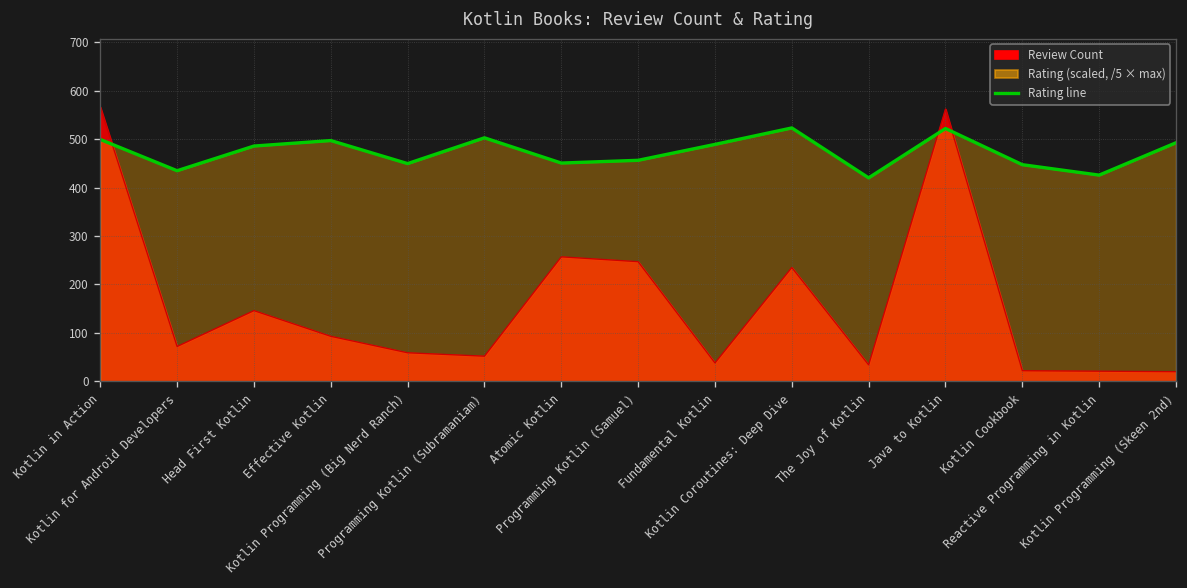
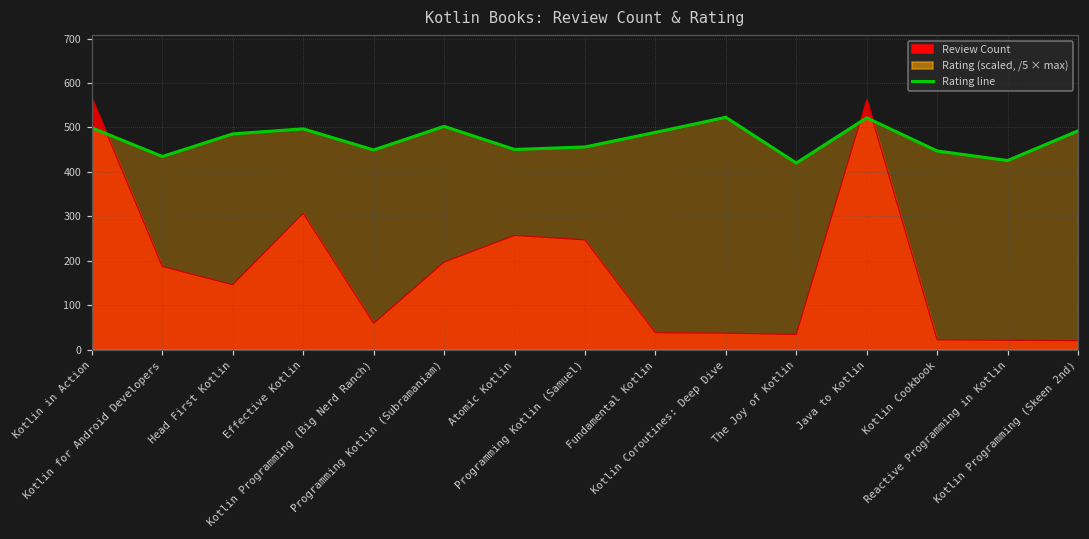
  {
    "Review Count": {
      "Kotlin in Action": 570,
-     "Kotlin for Android Developers": 70,
+     "Kotlin for Android Developers": 190,
      "Head First Kotlin": 150,
-     "Effective Kotlin": 90,
+     "Effective Kotlin": 310,
      "Kotlin Programming (Big Nerd Ranch)": 60,
-     "Programming Kotlin (Subramaniam)": 50,
+     "Programming Kotlin (Subramaniam)": 200,
      "Atomic Kotlin": 260,
      "Programming Kotlin (Samuel)": 250,
      "Fundamental Kotlin": 40,
-     "Kotlin Coroutines: Deep Dive": 240,
+     "Kotlin Coroutines: Deep Dive": 40,
      "The Joy of Kotlin": 30,
      "Java to Kotlin": 560,
      "Kotlin Cookbook": 20,
      "Reactive Programming in Kotlin": 20,
      "Kotlin Programming (Skeen 2nd)": 20
    }
  }
